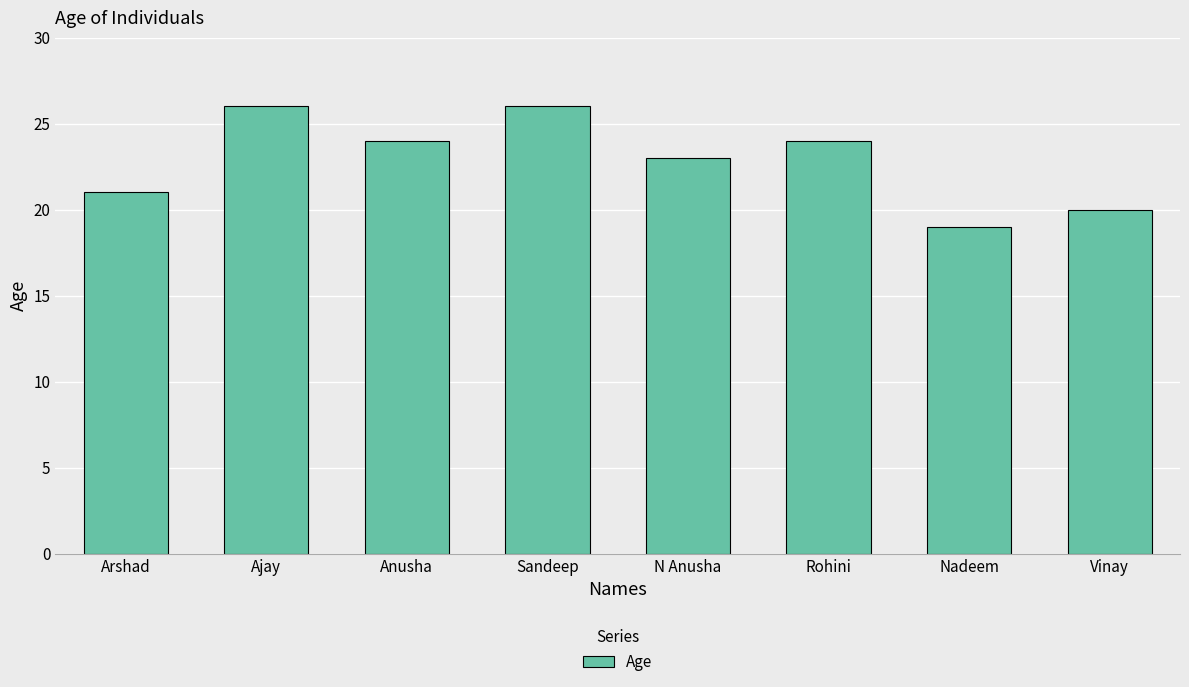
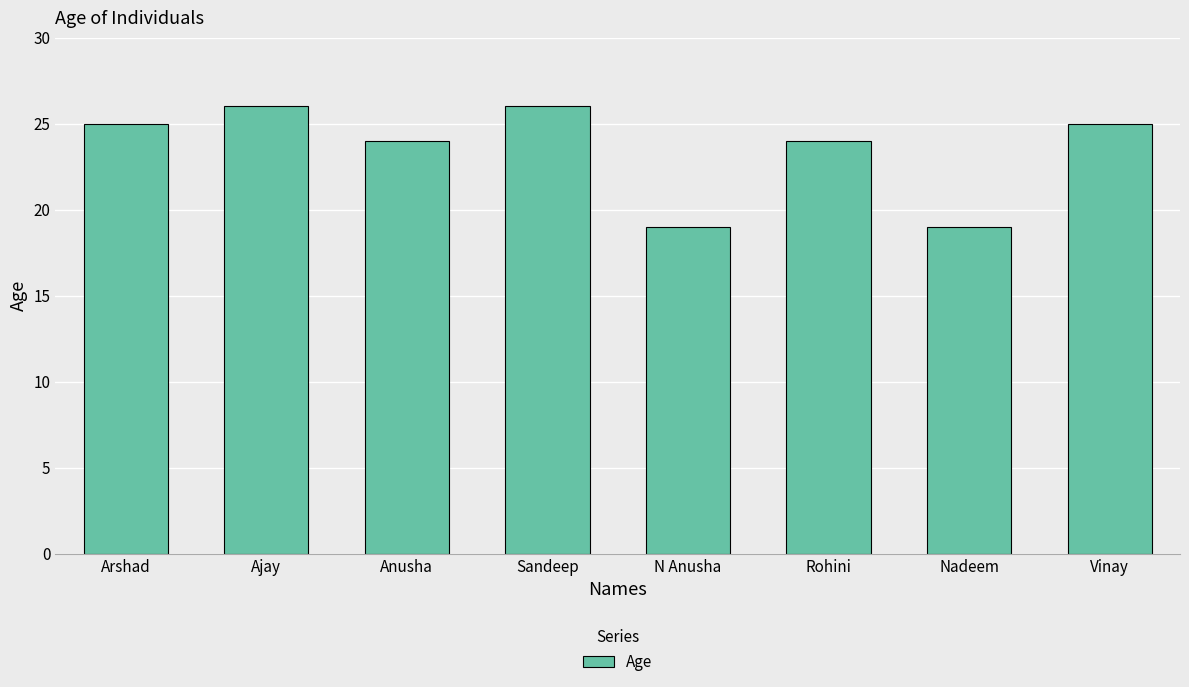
  {
-   "Arshad": 21,
+   "Arshad": 25,
    "Ajay": 26,
    "Anusha": 24,
    "Sandeep": 26,
-   "N Anusha": 23,
+   "N Anusha": 19,
    "Rohini": 24,
    "Nadeem": 19,
-   "Vinay": 20
+   "Vinay": 25
  }
